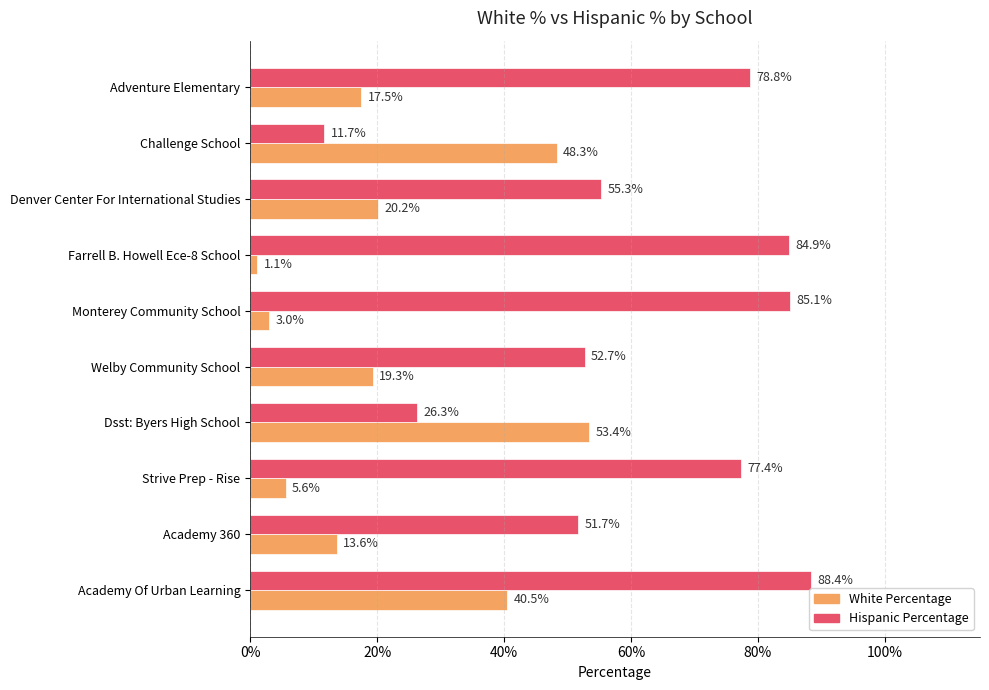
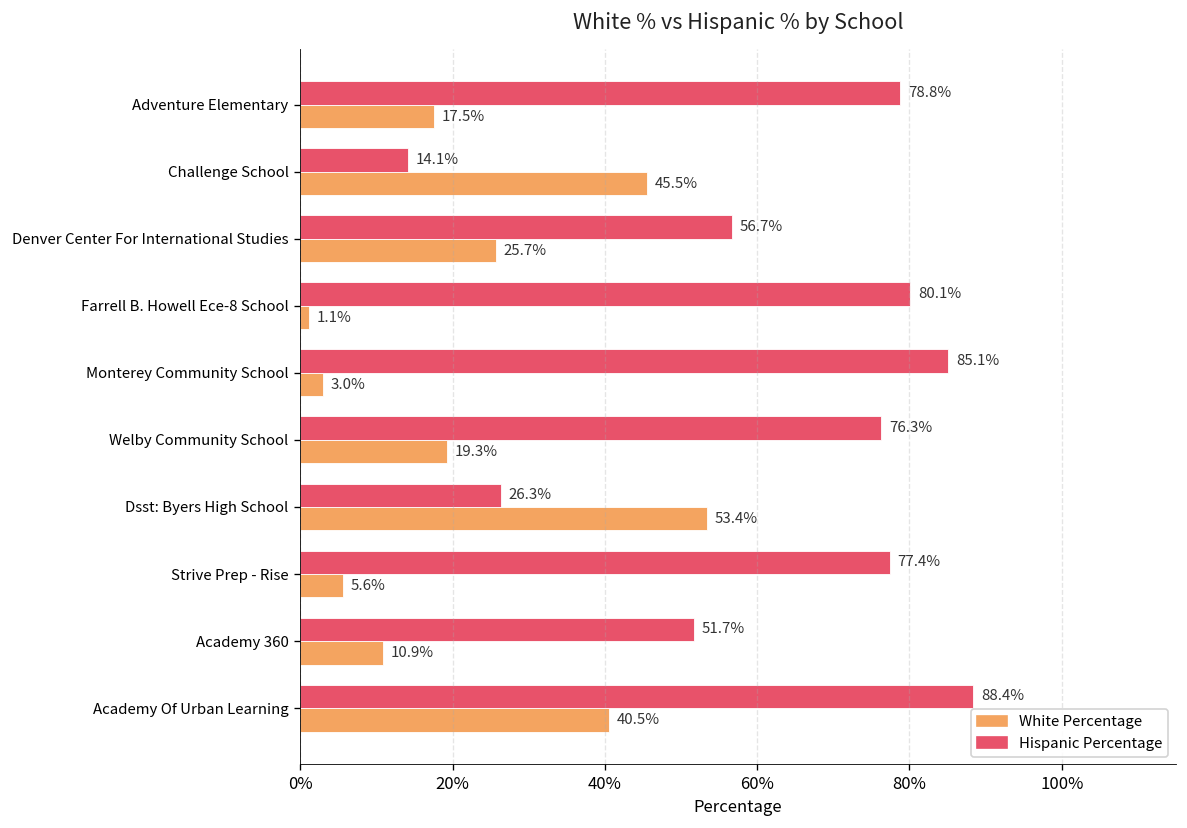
  {
    "White Percentage": {
      "Adventure Elementary": "17.5%",
-     "Challenge School": "48.3%",
-     "Denver Center For International Studies": "20.2%",
+     "Challenge School": "45.5%",
+     "Denver Center For International Studies": "25.7%",
      "Farrell B. Howell Ece-8 School": "1.1%",
      "Monterey Community School": "3.0%",
      "Welby Community School": "19.3%",
      "Dsst: Byers High School": "53.4%",
      "Strive Prep - Rise": "5.6%",
-     "Academy 360": "13.6%",
+     "Academy 360": "10.9%",
      "Academy Of Urban Learning": "40.5%"
    },
    "Hispanic Percentage": {
      "Adventure Elementary": "78.8%",
-     "Challenge School": "11.7%",
-     "Denver Center For International Studies": "55.3%",
-     "Farrell B. Howell Ece-8 School": "84.9%",
+     "Challenge School": "14.1%",
+     "Denver Center For International Studies": "56.7%",
+     "Farrell B. Howell Ece-8 School": "80.1%",
      "Monterey Community School": "85.1%",
-     "Welby Community School": "52.7%",
+     "Welby Community School": "76.3%",
      "Dsst: Byers High School": "26.3%",
      "Strive Prep - Rise": "77.4%",
      "Academy 360": "51.7%",
      "Academy Of Urban Learning": "88.4%"
    }
  }
